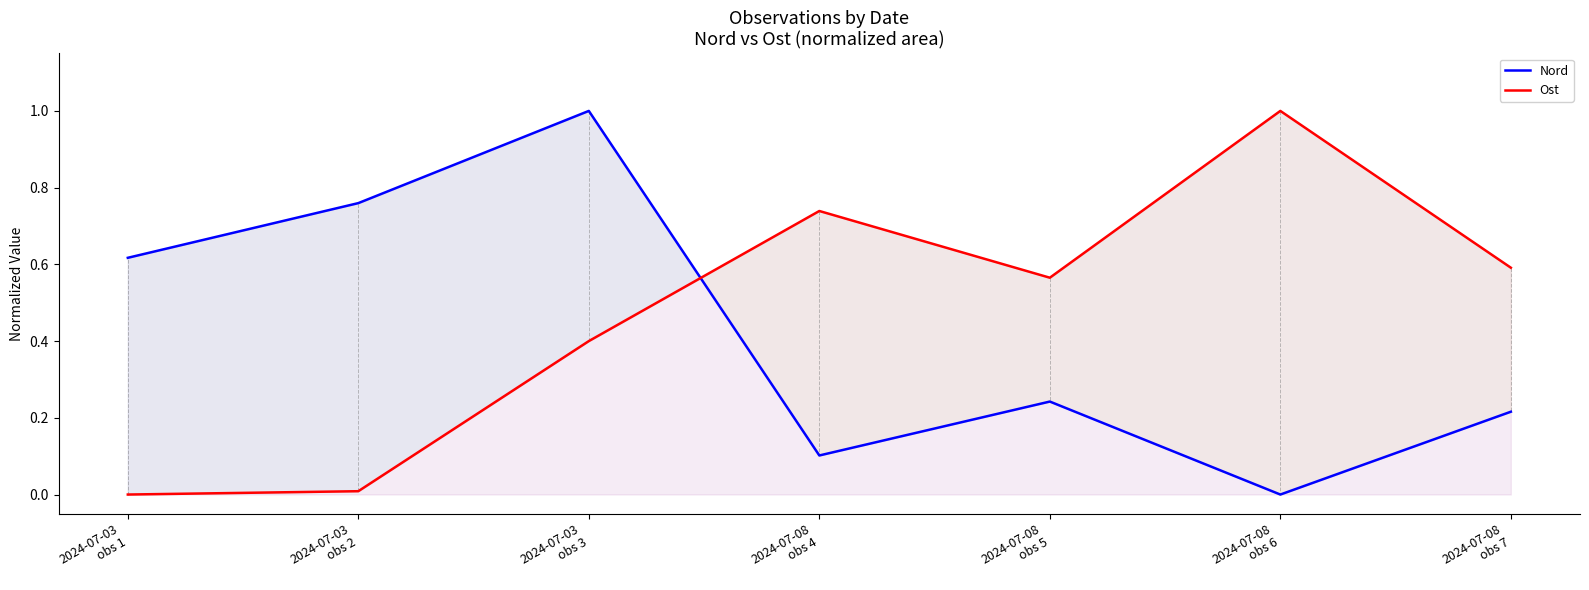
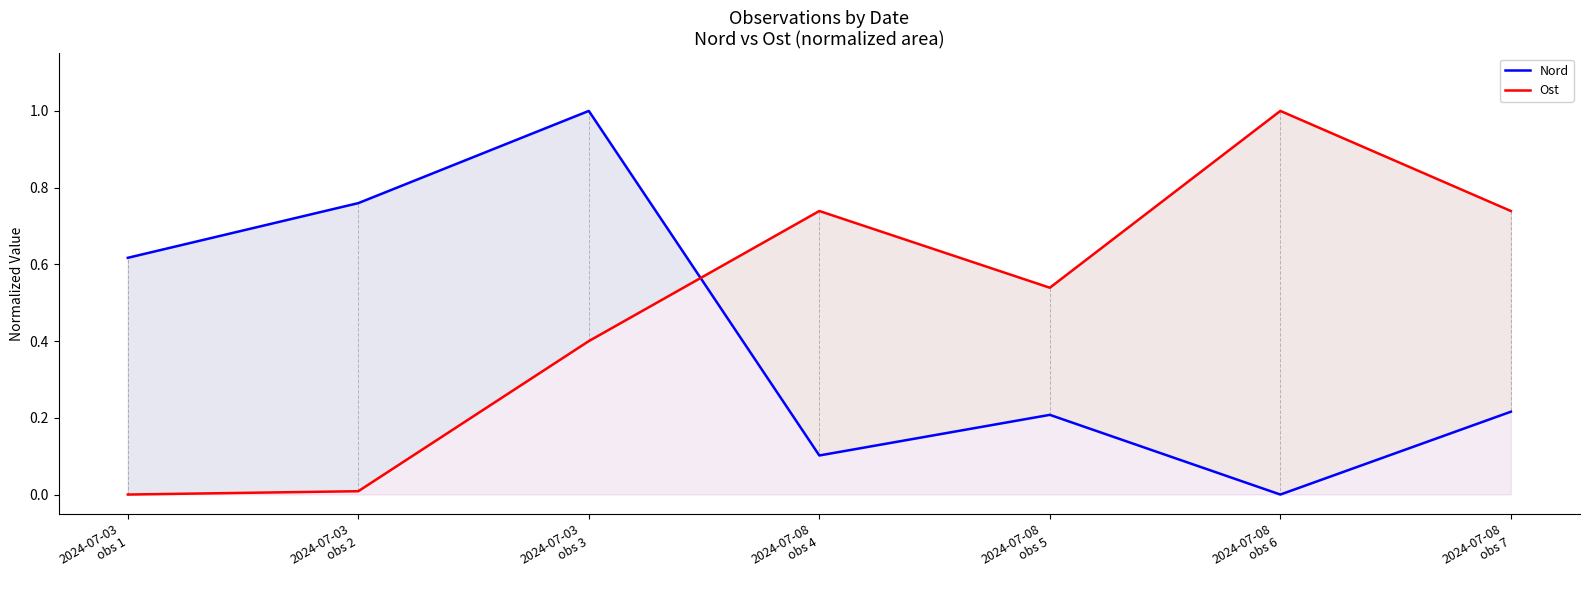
  {
    "Nord": {
-     "2024-07-08 obs 5": 0.24
+     "2024-07-08 obs 5": 0.21
    },
    "Ost": {
-     "2024-07-08 obs 5": 0.57,
-     "2024-07-08 obs 7": 0.59
+     "2024-07-08 obs 5": 0.54,
+     "2024-07-08 obs 7": 0.74
    }
  }
